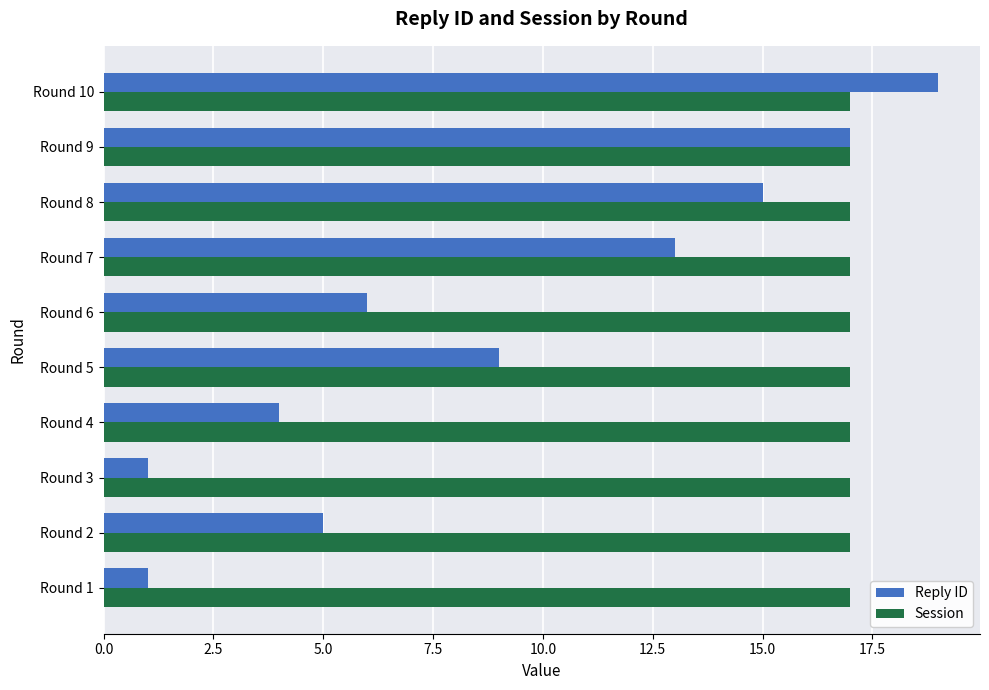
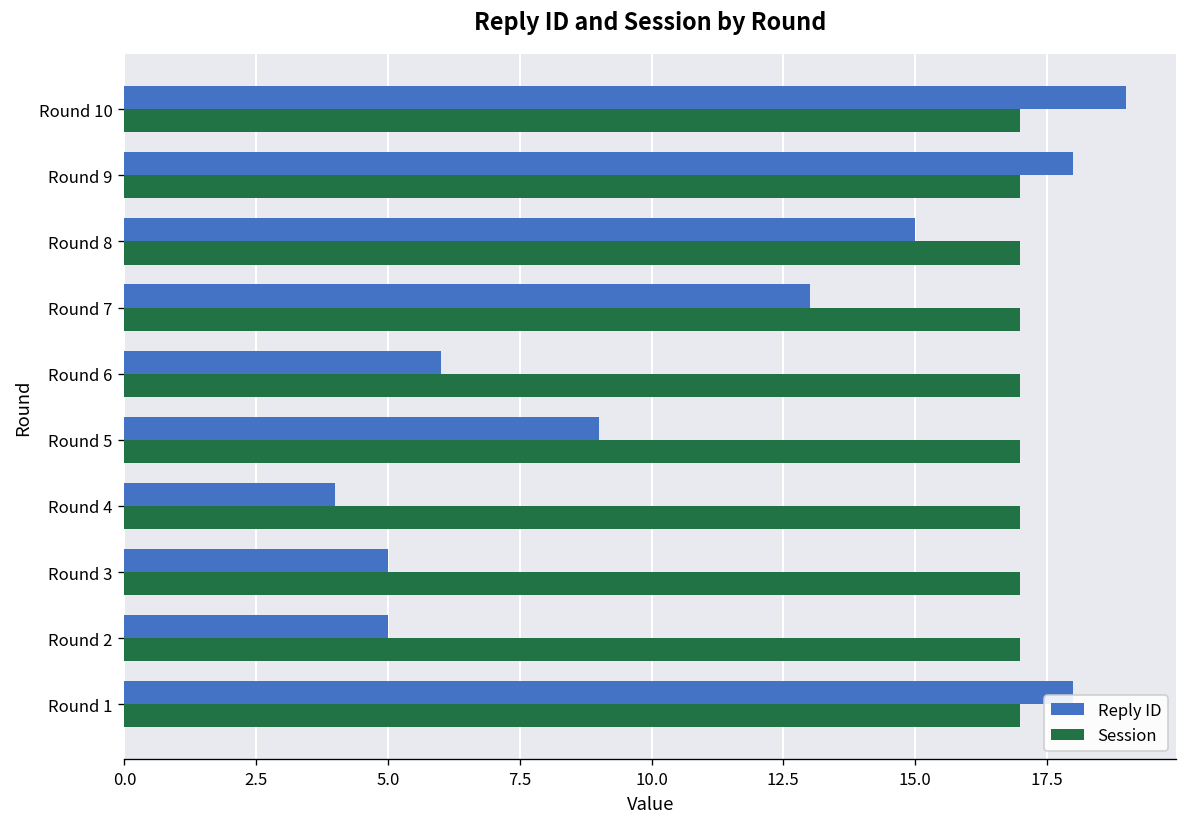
  {
    "Reply ID": {
      "Round 10": 19,
-     "Round 9": 17,
+     "Round 9": 18,
      "Round 8": 15,
      "Round 7": 13,
      "Round 6": 6,
      "Round 5": 9,
      "Round 4": 4,
-     "Round 3": 1,
+     "Round 3": 5,
      "Round 2": 5,
-     "Round 1": 1
+     "Round 1": 18
    },
    "Session": {
      "Round 10": 17,
      "Round 9": 17,
      "Round 8": 17,
      "Round 7": 17,
      "Round 6": 17,
      "Round 5": 17,
      "Round 4": 17,
      "Round 3": 17,
      "Round 2": 17,
      "Round 1": 17
    }
  }
